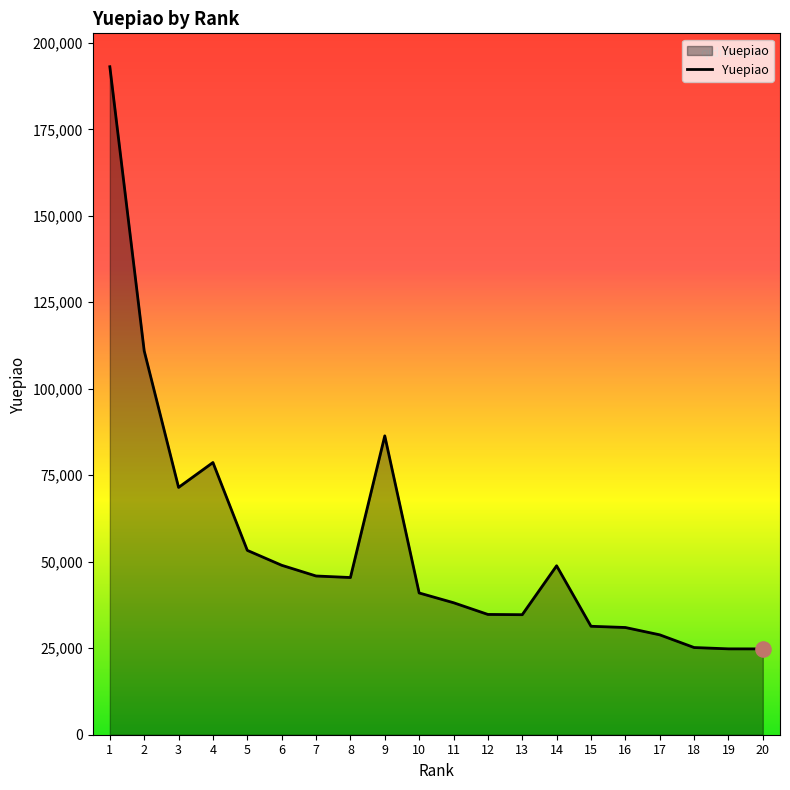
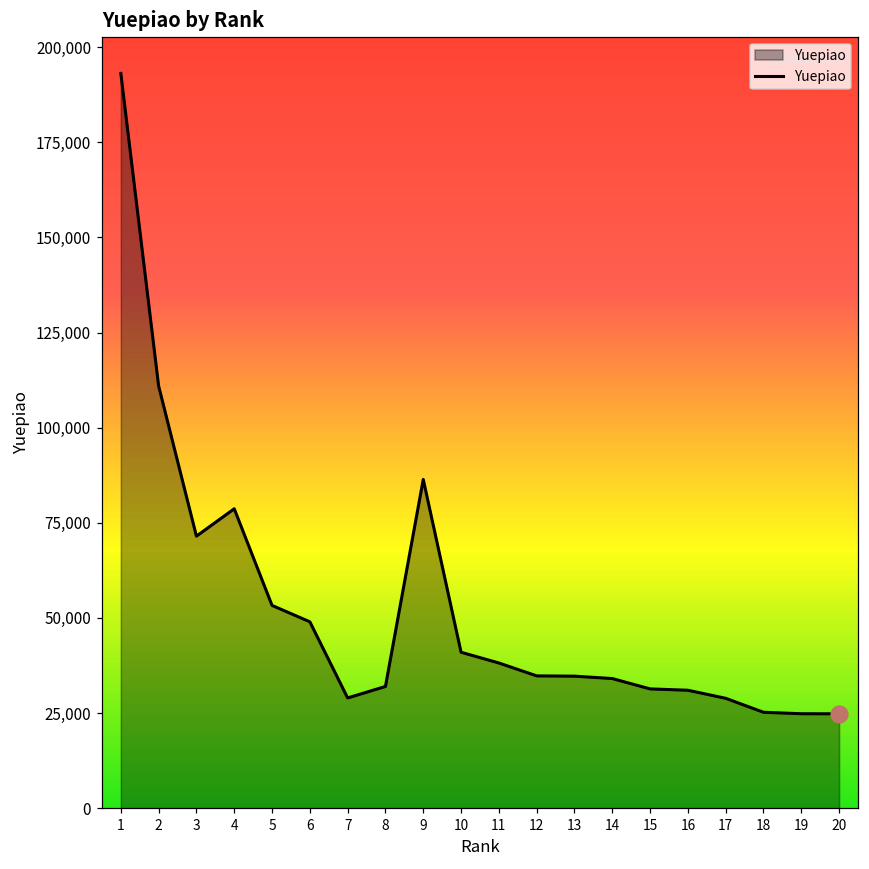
  {
    "Yuepiao": {
      "1": "193,000",
      "2": "111,000",
      "3": "71,000",
      "4": "79,000",
      "5": "53,000",
      "6": "49,000",
-     "7": "46,000",
-     "8": "45,000",
+     "7": "29,000",
+     "8": "32,000",
      "9": "86,000",
      "10": "41,000",
      "11": "38,000",
      "12": "35,000",
      "13": "35,000",
-     "14": "49,000",
+     "14": "34,000",
      "15": "31,000",
      "16": "31,000",
      "17": "29,000",
      "18": "25,000",
      "19": "25,000"
    }
  }
